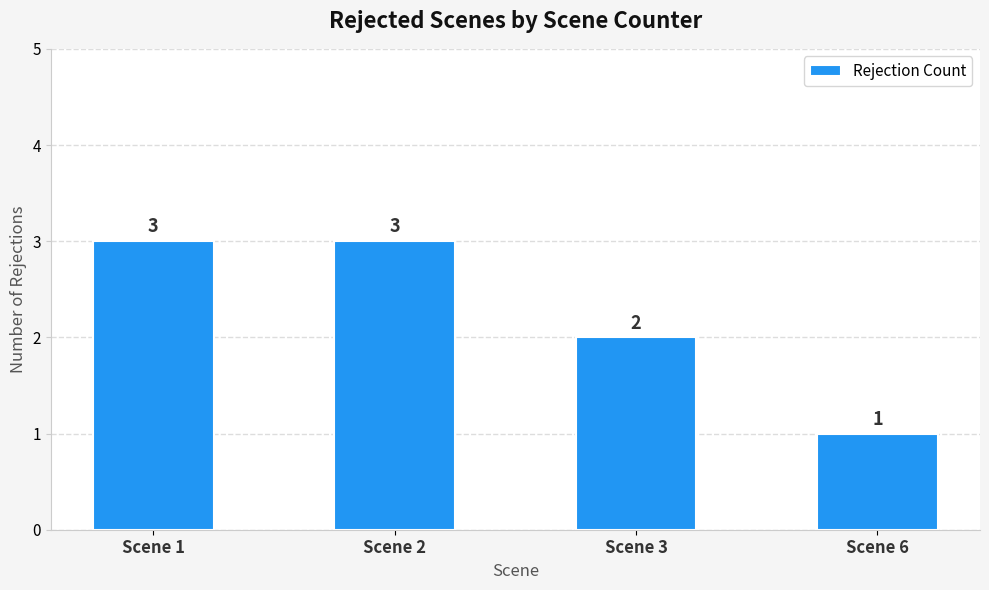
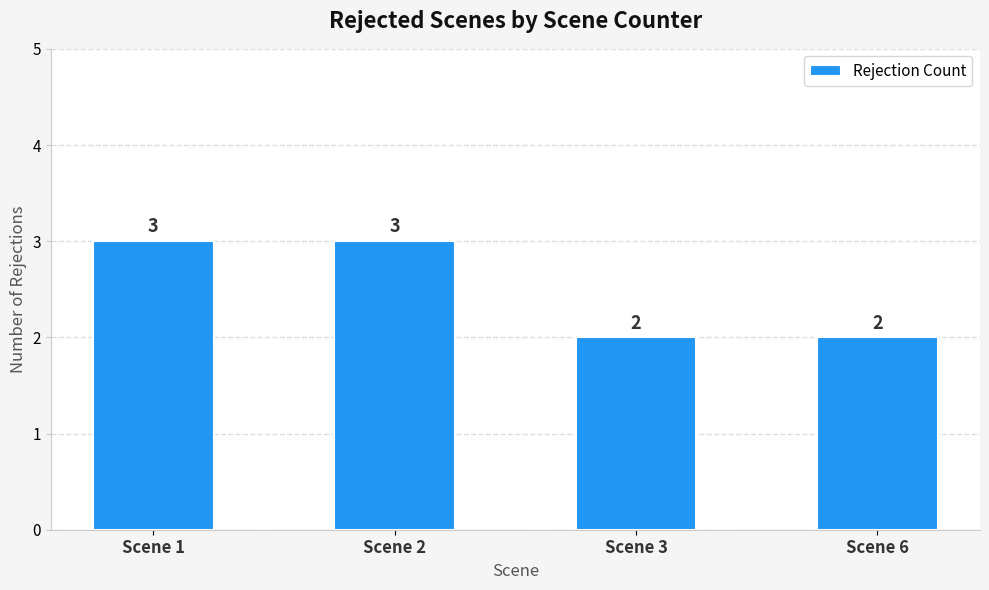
  {
    "Scene 1": 3,
    "Scene 2": 3,
    "Scene 3": 2,
-   "Scene 6": 1
+   "Scene 6": 2
  }
